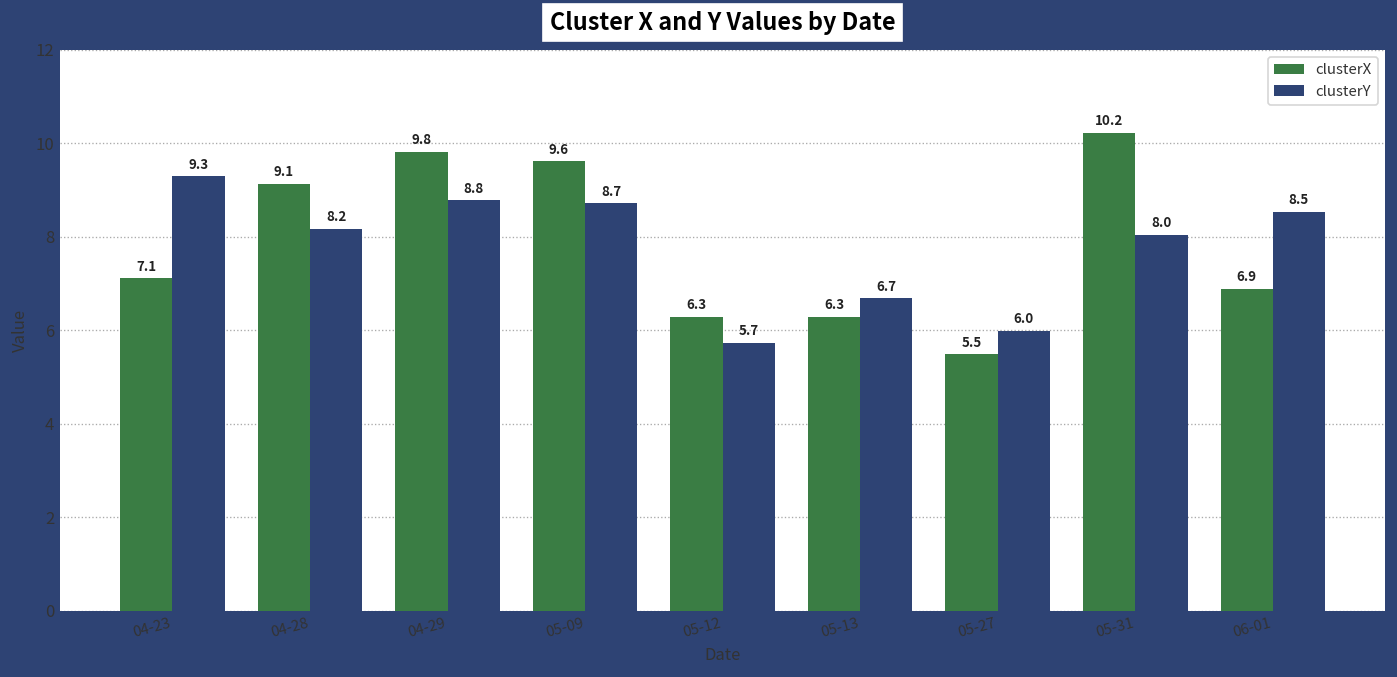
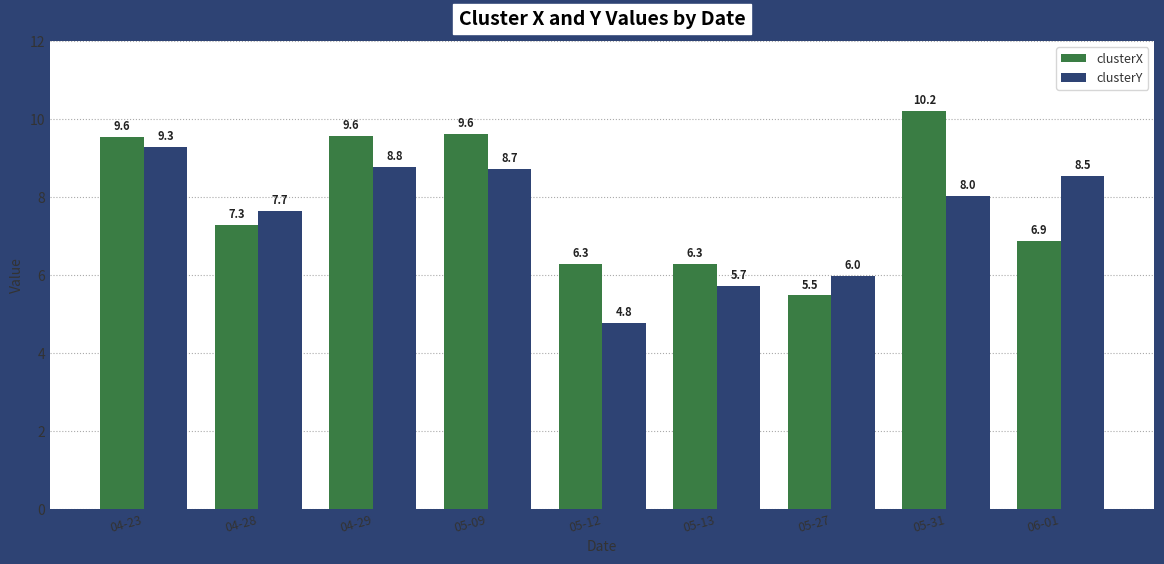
  {
    "clusterX": {
-     "04-23": 7.1,
-     "04-28": 9.1,
-     "04-29": 9.8,
+     "04-23": 9.6,
+     "04-28": 7.3,
+     "04-29": 9.6,
      "05-09": 9.6,
      "05-12": 6.3,
      "05-13": 6.3,
      "05-27": 5.5,
      "05-31": 10.2,
      "06-01": 6.9
    },
    "clusterY": {
      "04-23": 9.3,
-     "04-28": 8.2,
+     "04-28": 7.7,
      "04-29": 8.8,
      "05-09": 8.7,
-     "05-12": 5.7,
-     "05-13": 6.7,
+     "05-12": 4.8,
+     "05-13": 5.7,
      "05-27": 6.0,
      "05-31": 8.0,
      "06-01": 8.5
    }
  }
